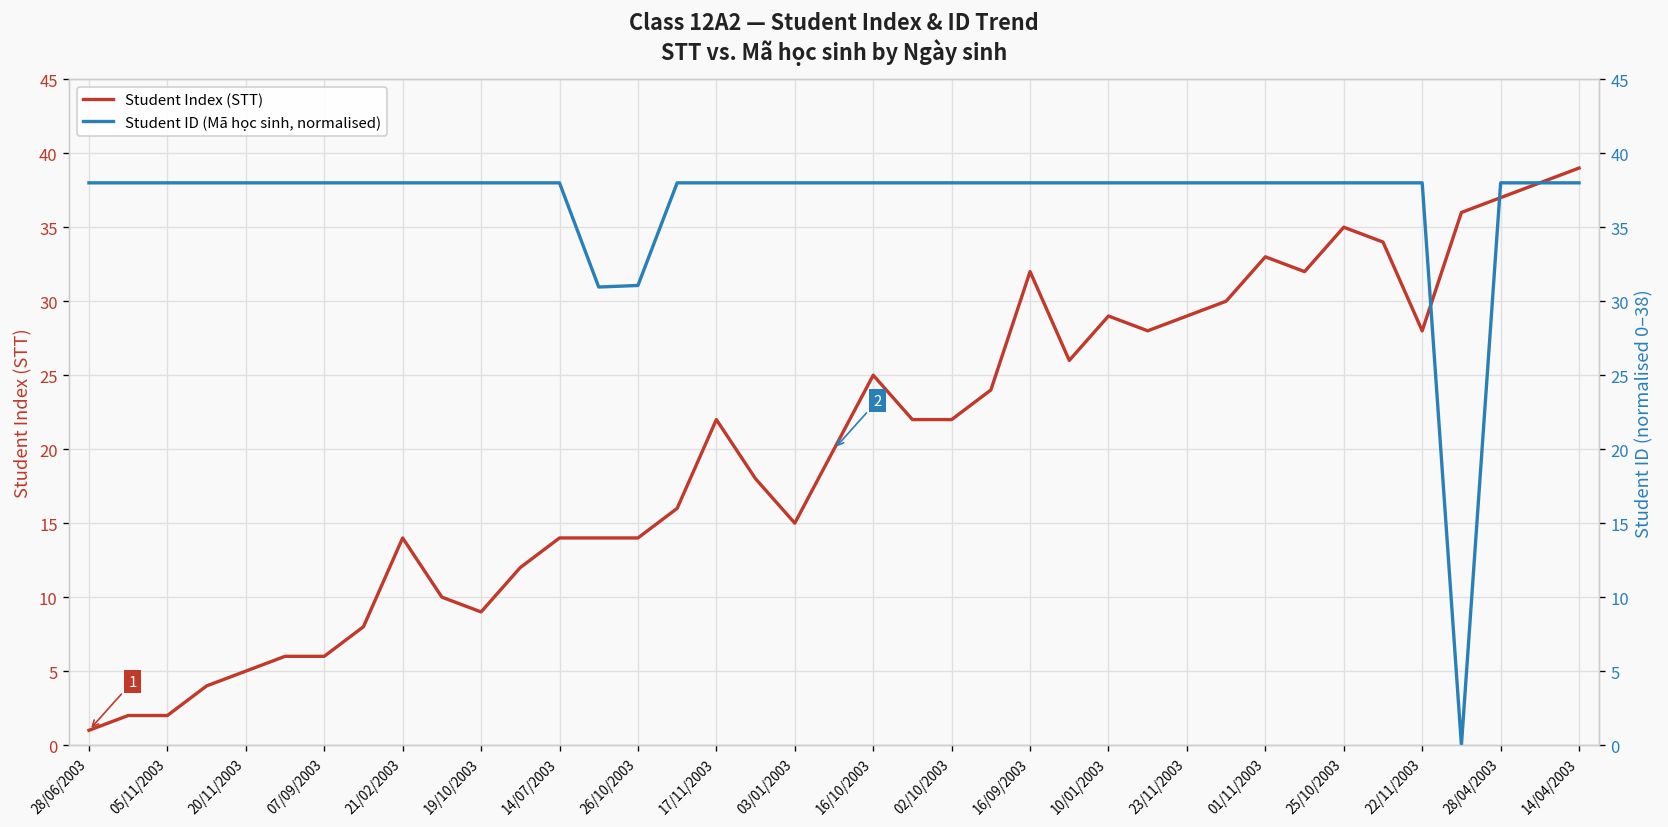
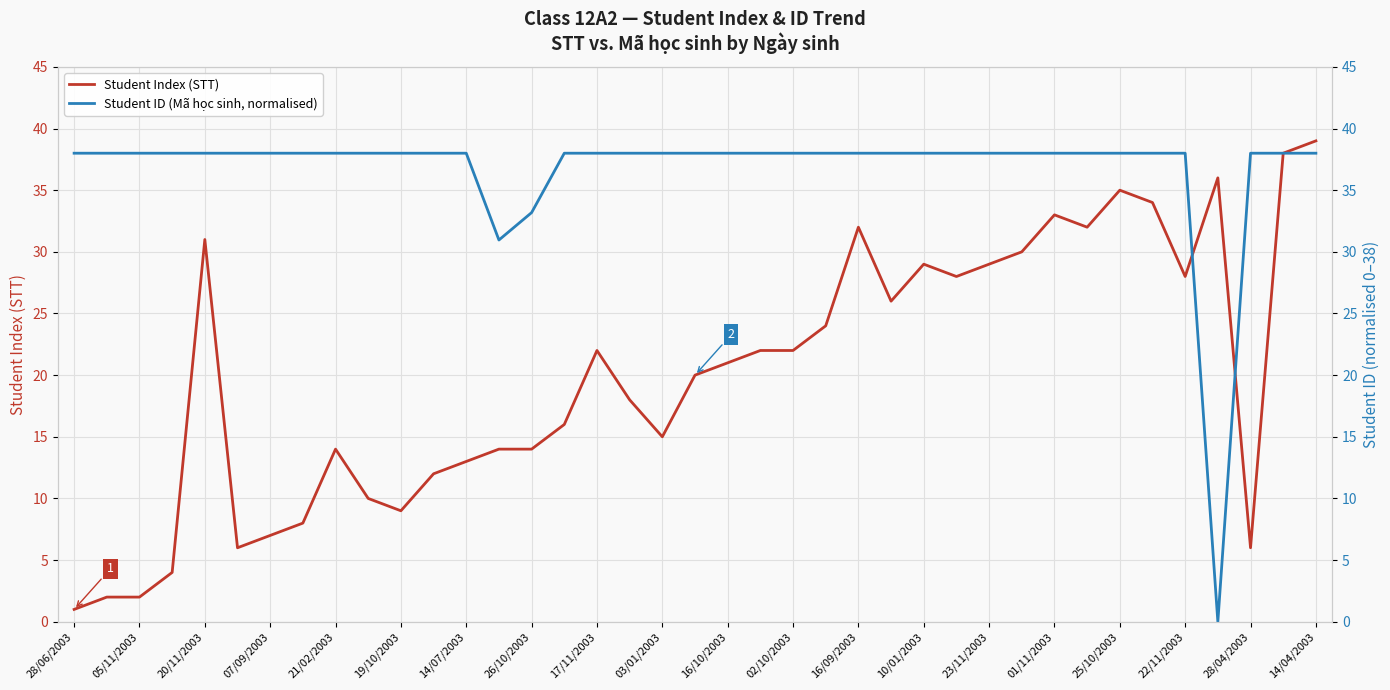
  {
    "Student Index (STT)": {
      "28/06/2003": 1,
      "05/11/2003": 2,
-     "20/11/2003": 5,
-     "07/09/2003": 6,
+     "20/11/2003": 31,
+     "07/09/2003": 7,
      "21/02/2003": 14,
      "19/10/2003": 9,
-     "14/07/2003": 14,
+     "14/07/2003": 13,
      "26/10/2003": 14,
      "17/11/2003": 22,
      "03/01/2003": 15,
-     "16/10/2003": 25,
+     "16/10/2003": 21,
      "02/10/2003": 22,
      "16/09/2003": 32,
      "10/01/2003": 29,
      "01/11/2003": 33,
      "25/10/2003": 35,
      "22/11/2003": 28,
-     "28/04/2003": 37,
+     "28/04/2003": 6,
      "14/04/2003": 39
    },
    "Student ID (Mã học sinh, normalised)": {
      "28/06/2003": 38.0,
      "05/11/2003": 38.0,
      "20/11/2003": 38.0,
      "07/09/2003": 38.0,
      "21/02/2003": 38.0,
      "19/10/2003": 38.0,
      "14/07/2003": 38.0,
-     "26/10/2003": 31.1,
+     "26/10/2003": 33.2,
      "17/11/2003": 38.0,
      "03/01/2003": 38.0,
      "16/10/2003": 38.0,
      "02/10/2003": 38.0,
      "16/09/2003": 38.0,
      "10/01/2003": 38.0,
      "01/11/2003": 38.0,
      "25/10/2003": 38.0,
      "22/11/2003": 38.0,
      "28/04/2003": 38.0,
      "14/04/2003": 38.0
    }
  }
